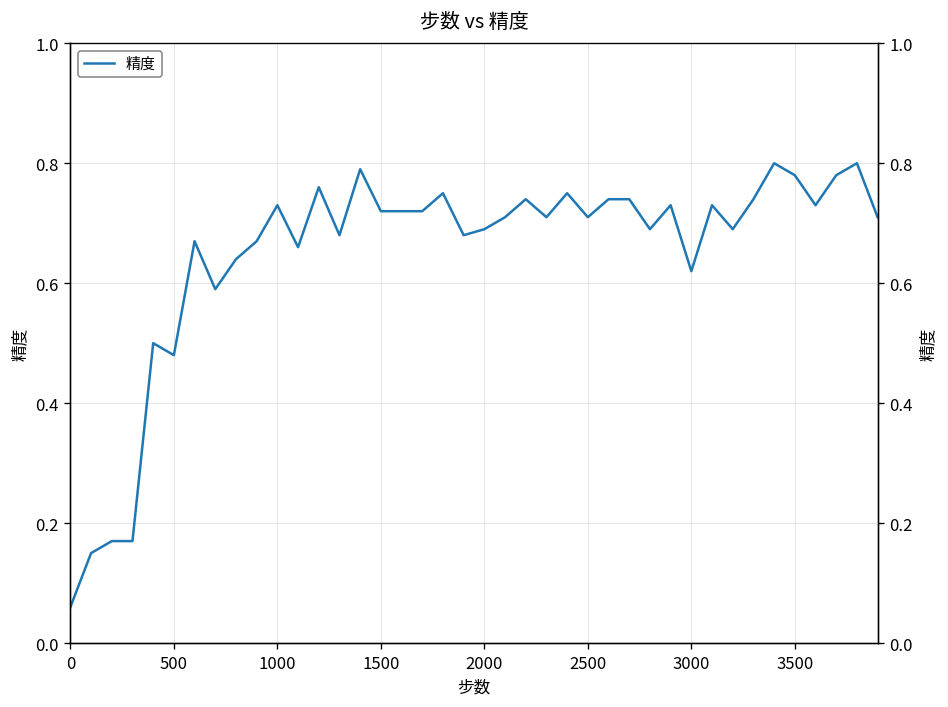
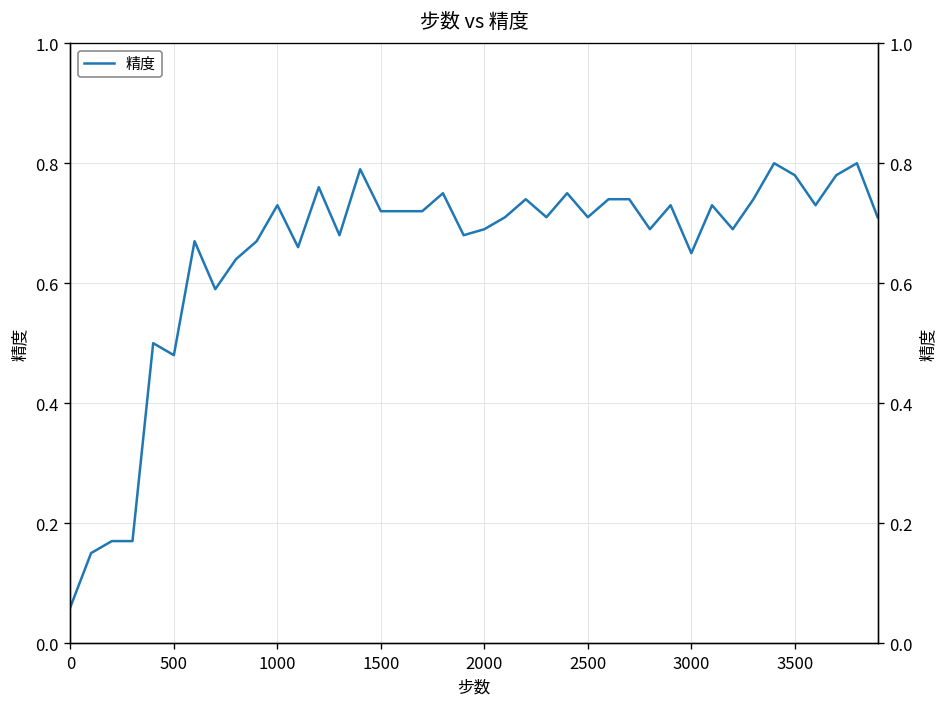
  {
    "0": 0.06,
    "500": 0.48,
    "1000": 0.73,
    "1500": 0.72,
    "2000": 0.69,
    "2500": 0.71,
-   "3000": 0.62,
+   "3000": 0.65,
    "3500": 0.78
  }
